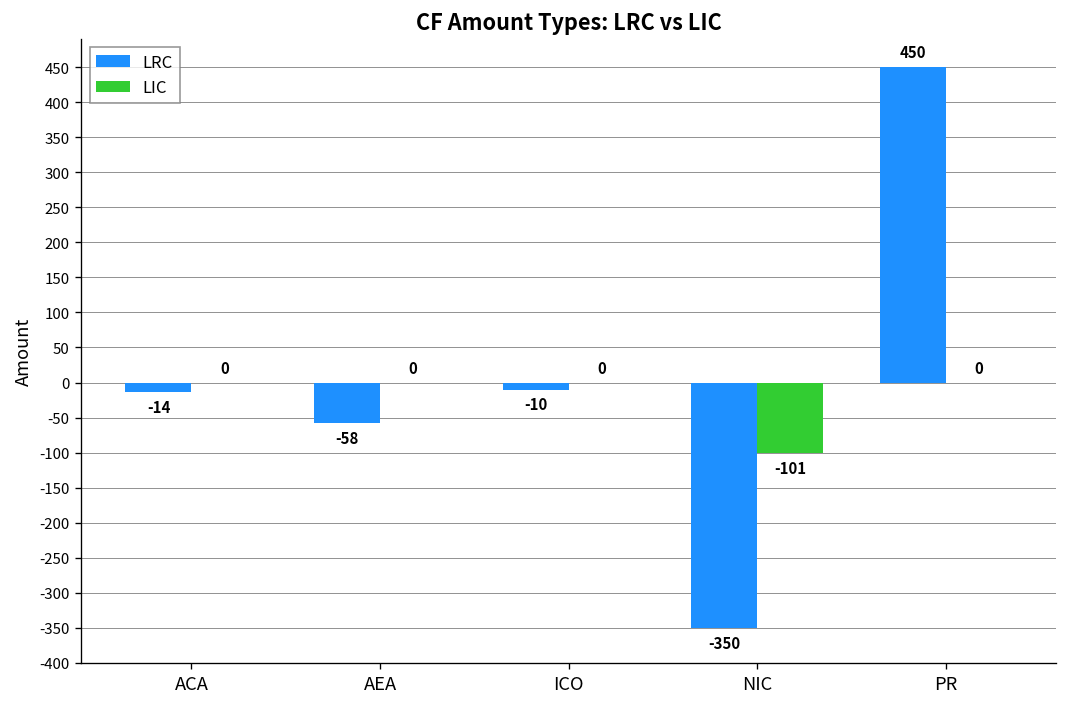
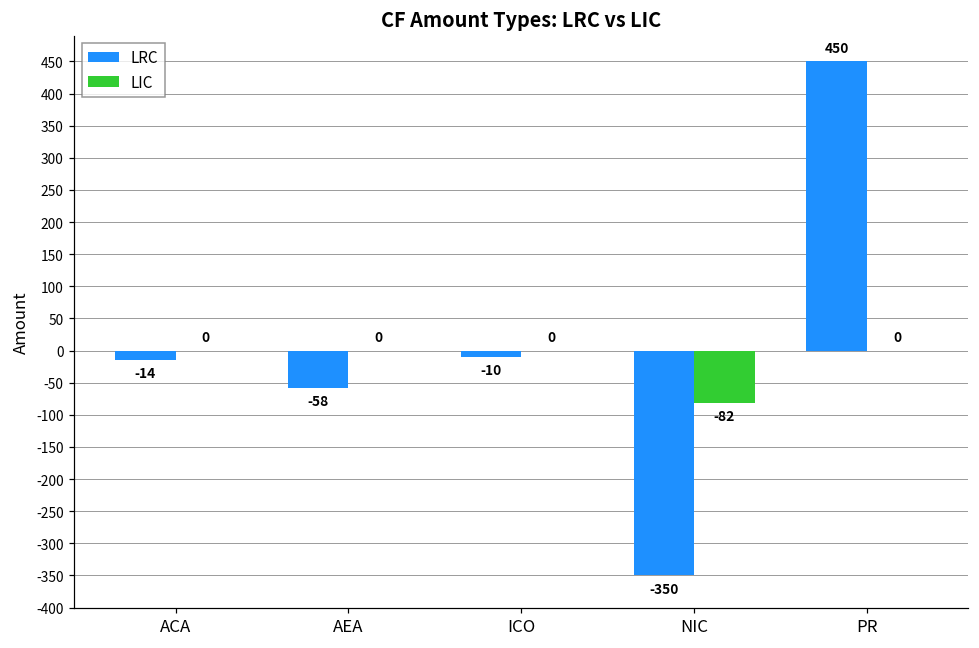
  {
    "LRC": {
      "ACA": -14,
      "AEA": -58,
      "ICO": -10,
      "NIC": -350,
      "PR": 450
    },
    "LIC": {
      "ACA": 0,
      "AEA": 0,
      "ICO": 0,
-     "NIC": -101,
+     "NIC": -82,
      "PR": 0
    }
  }
